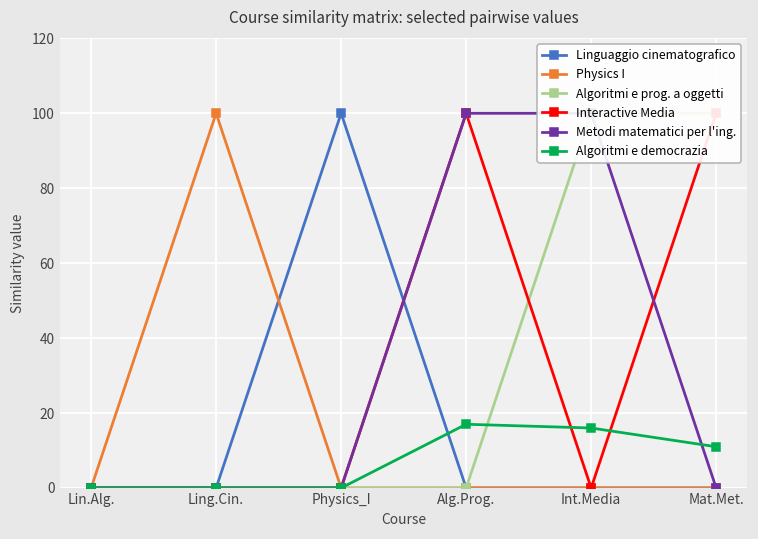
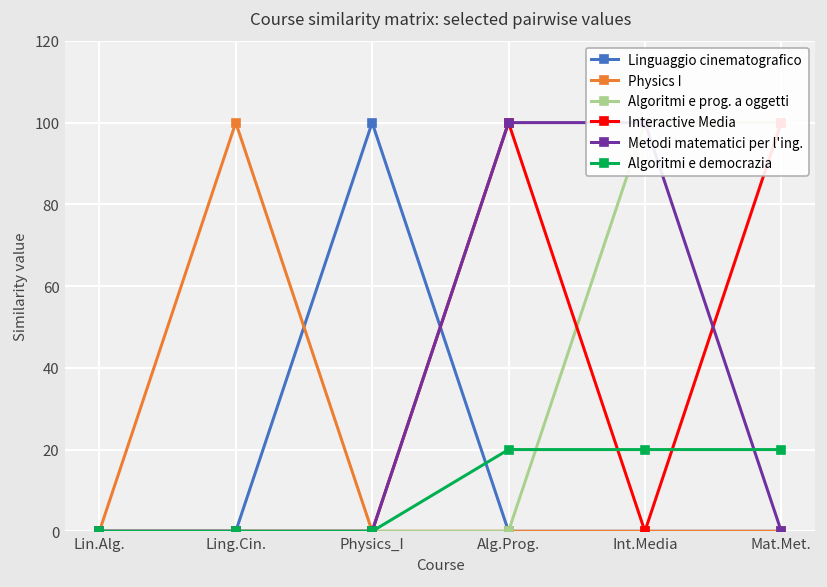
  {
    "Linguaggio cinematografico": {
      "Physics_I": 100
    },
    "Physics I": {
      "Ling.Cin.": 100
    },
    "Algoritmi e democrazia": {
-     "Alg.Prog.": 17,
-     "Int.Media": 16,
-     "Mat.Met.": 11
+     "Alg.Prog.": 20,
+     "Int.Media": 20,
+     "Mat.Met.": 20
    }
  }
